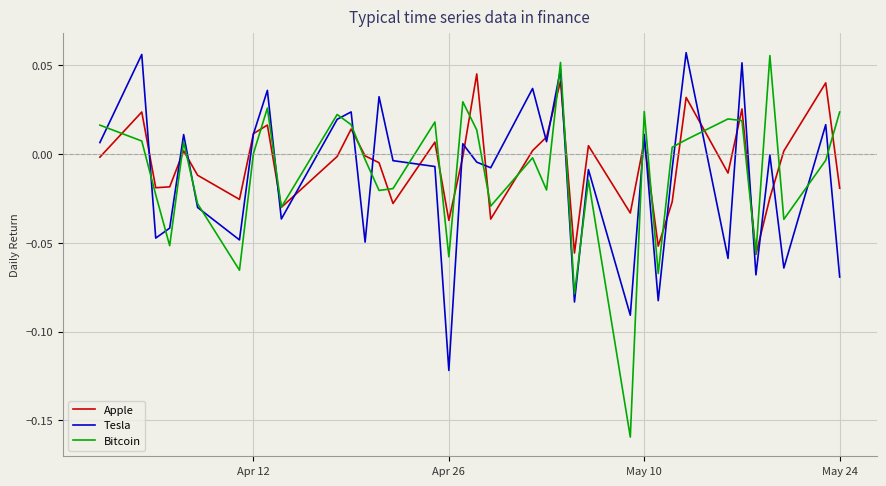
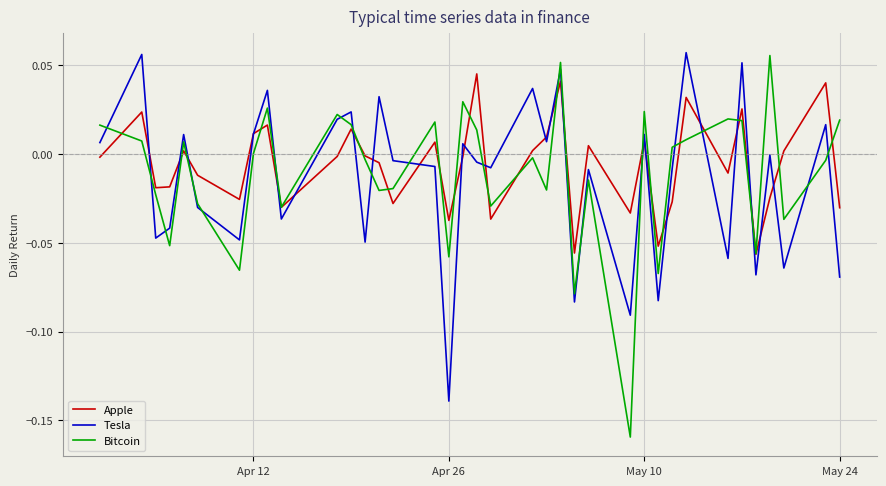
  {
    "Apple": {
      "Apr 26": -0.037,
      "May 10": 0.007,
-     "May 24": -0.019
+     "May 24": -0.030
    },
    "Tesla": {
-     "Apr 26": -0.122,
+     "Apr 26": -0.139,
      "May 10": 0.011,
      "May 24": -0.069
    },
    "Bitcoin": {
      "Apr 12": 0.000,
      "Apr 26": -0.058,
      "May 10": 0.024,
-     "May 24": 0.024
+     "May 24": 0.019
    }
  }
